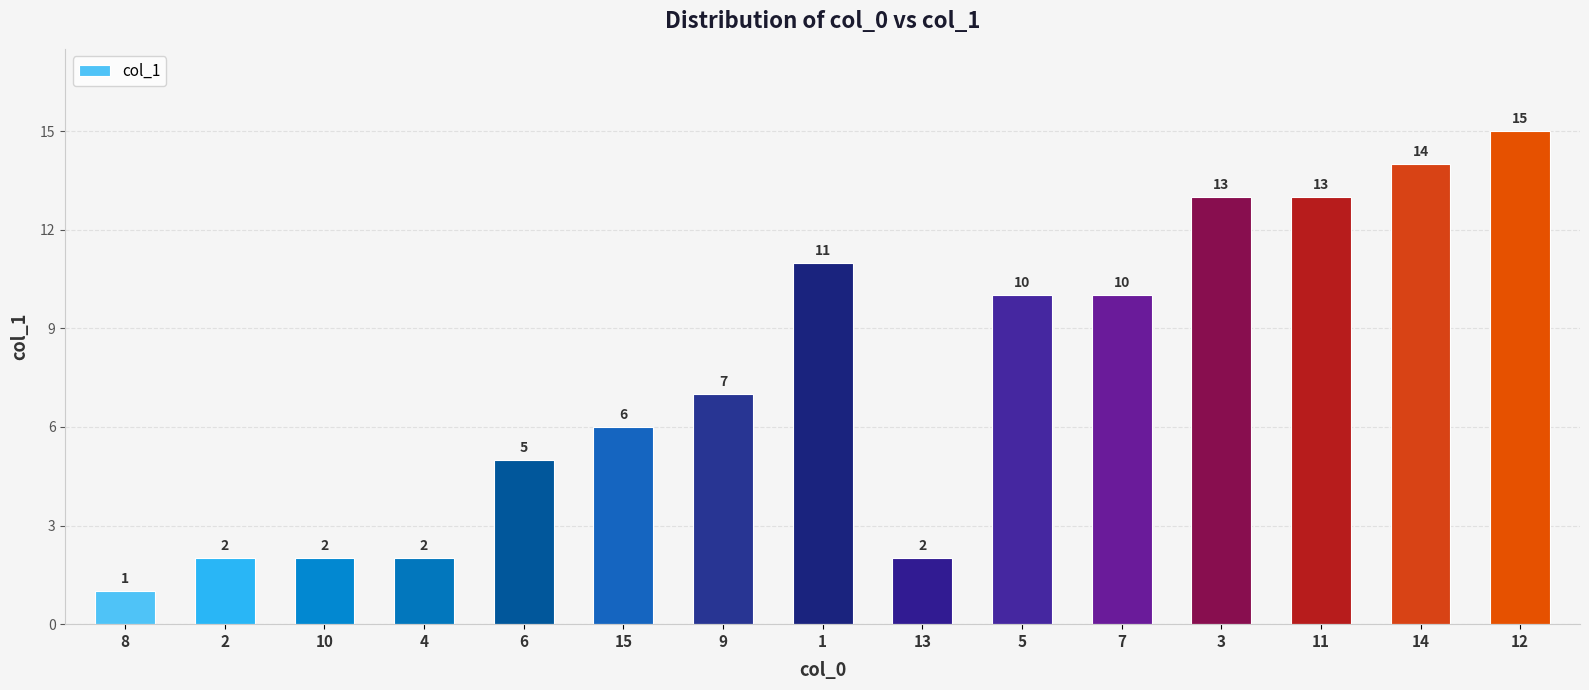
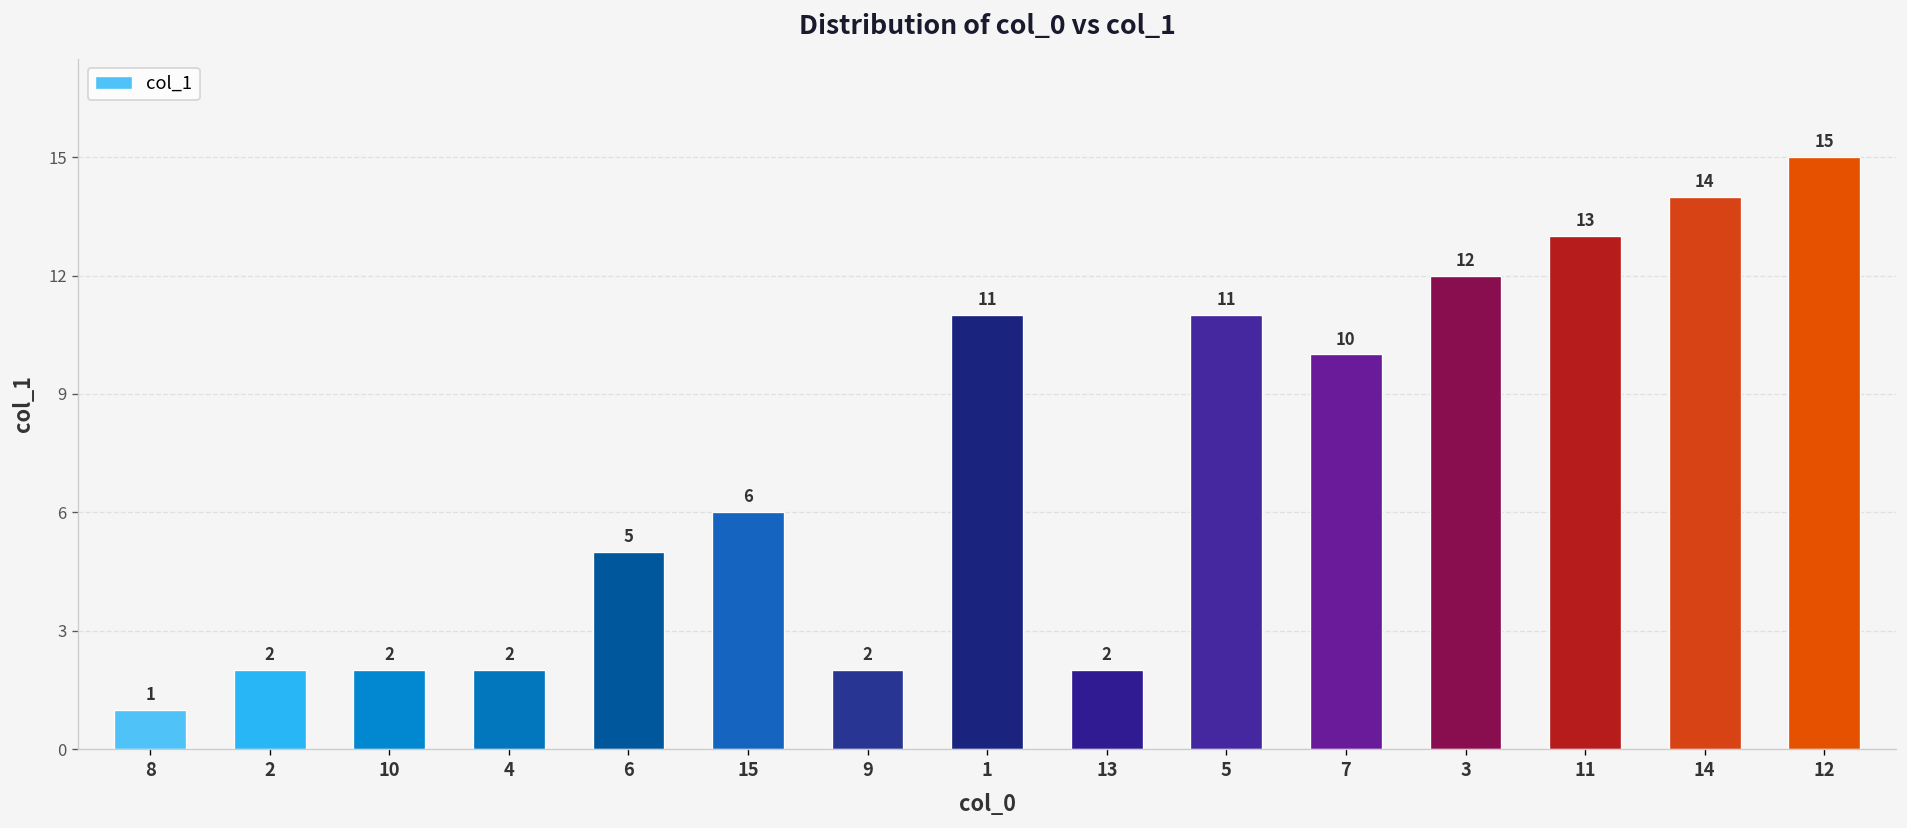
  {
    "8": 1,
    "2": 2,
    "10": 2,
    "4": 2,
    "6": 5,
    "15": 6,
-   "9": 7,
+   "9": 2,
    "1": 11,
    "13": 2,
-   "5": 10,
+   "5": 11,
    "7": 10,
-   "3": 13,
+   "3": 12,
    "11": 13,
    "14": 14,
    "12": 15
  }
